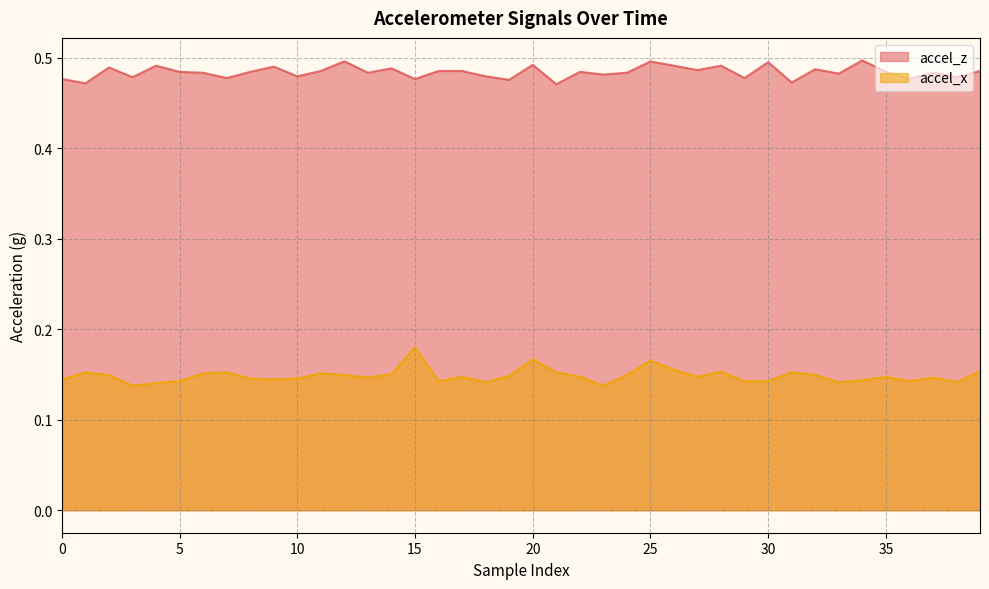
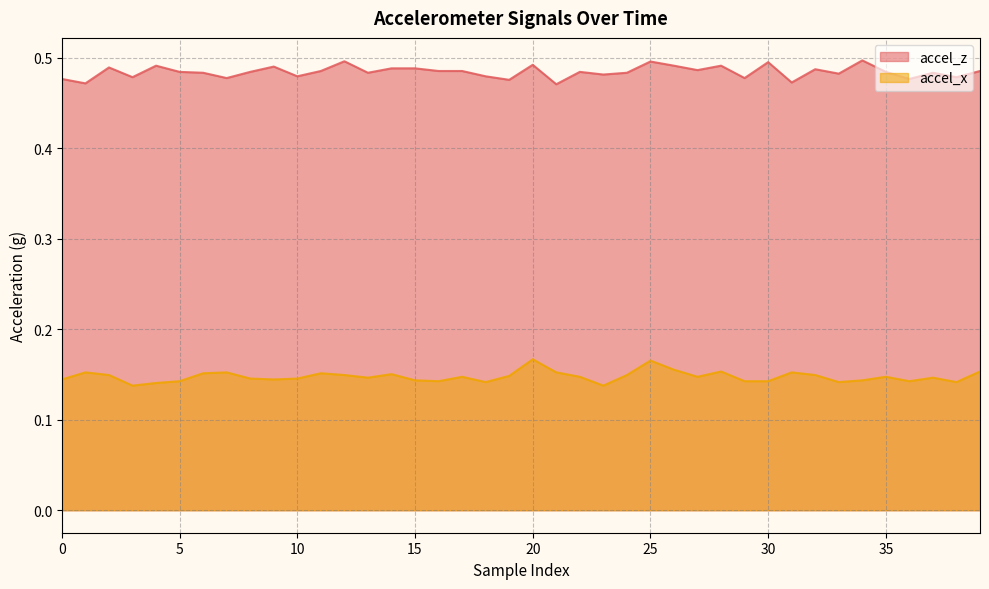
  {
    "accel_z": {
      "0": 0.48,
      "5": 0.48,
      "10": 0.48,
-     "15": 0.48,
+     "15": 0.49,
      "20": 0.49,
      "25": 0.50,
      "30": 0.50
    },
    "accel_x": {
      "0": 0.14,
      "5": 0.14,
      "10": 0.15,
-     "15": 0.18,
+     "15": 0.14,
      "20": 0.17,
      "25": 0.17,
      "30": 0.14,
      "35": 0.15
    }
  }
